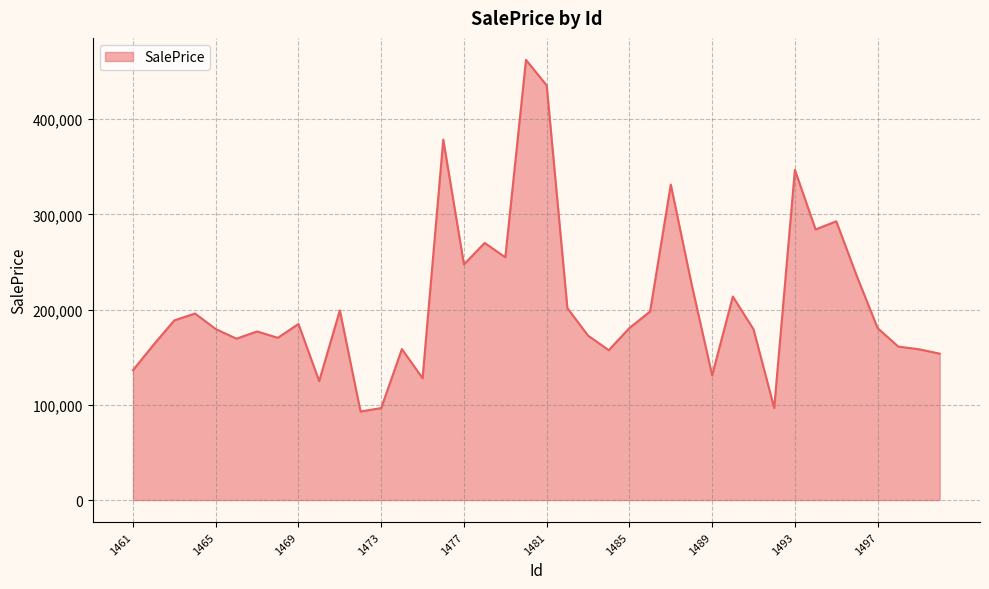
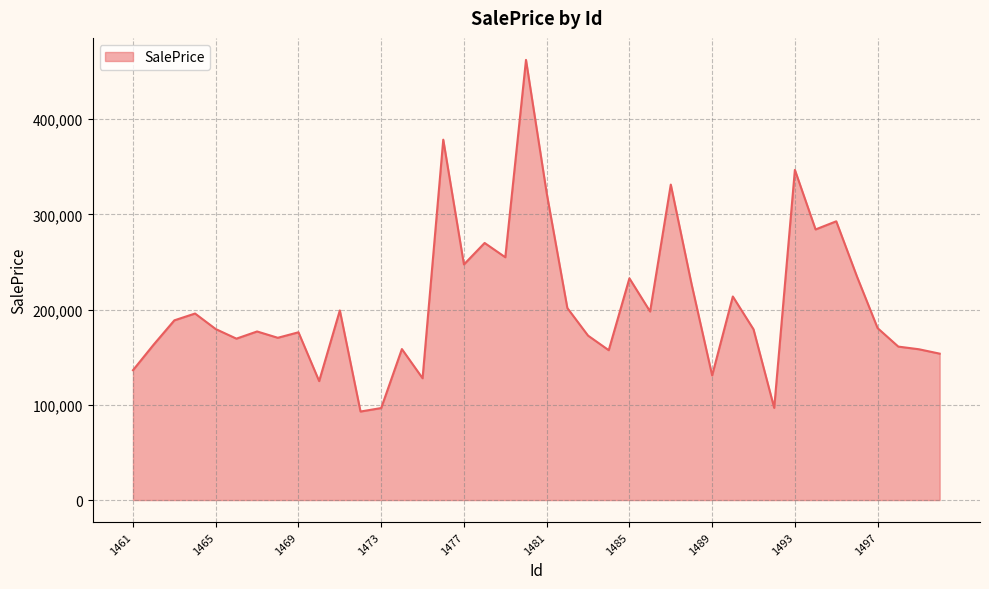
  {
    "1461": "140,000",
    "1465": "180,000",
-   "1469": "185,000",
+   "1469": "176,000",
    "1473": "100,000",
    "1477": "250,000",
-   "1481": "440,000",
-   "1485": "180,000",
+   "1481": "320,000",
+   "1485": "230,000",
    "1489": "130,000",
    "1493": "350,000",
    "1497": "180,000"
  }
